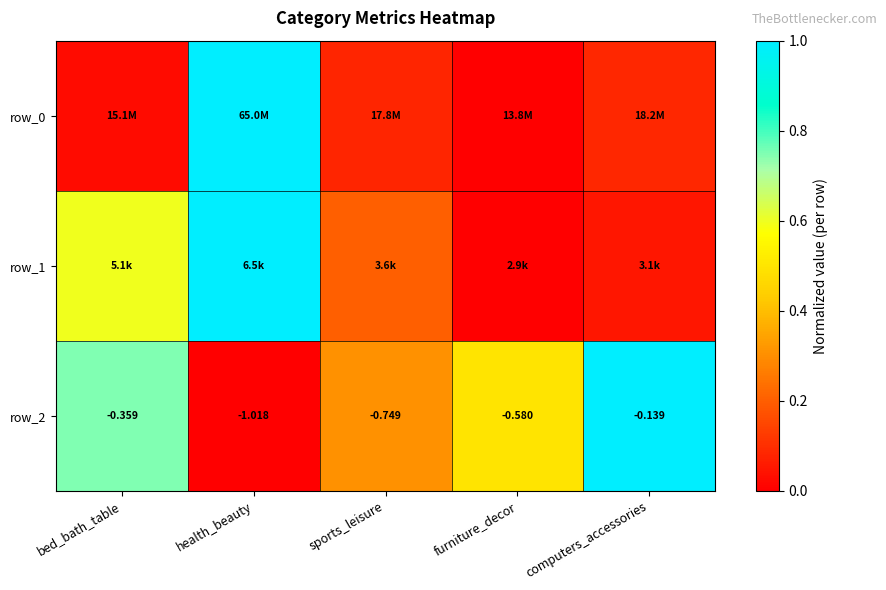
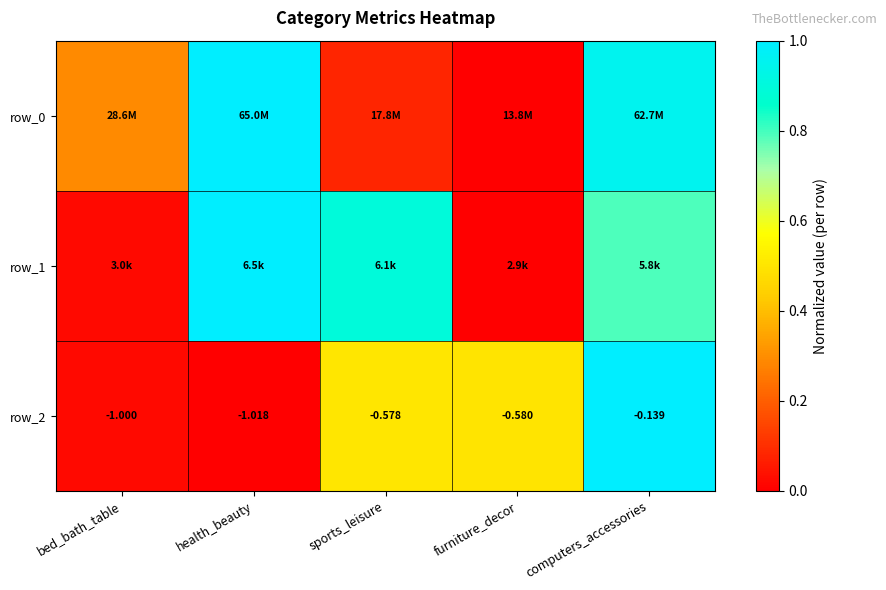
  {
    "row_0": {
-     "bed_bath_table": "15.1M",
+     "bed_bath_table": "28.6M",
      "health_beauty": "65.0M",
      "sports_leisure": "17.8M",
      "furniture_decor": "13.8M",
-     "computers_accessories": "18.2M"
+     "computers_accessories": "62.7M"
    },
    "row_1": {
-     "bed_bath_table": "5.1k",
+     "bed_bath_table": "3.0k",
      "health_beauty": "6.5k",
-     "sports_leisure": "3.6k",
+     "sports_leisure": "6.1k",
      "furniture_decor": "2.9k",
-     "computers_accessories": "3.1k"
+     "computers_accessories": "5.8k"
    },
    "row_2": {
-     "bed_bath_table": "-0.359",
+     "bed_bath_table": "-1.000",
      "health_beauty": "-1.018",
-     "sports_leisure": "-0.749",
+     "sports_leisure": "-0.578",
      "furniture_decor": "-0.580",
      "computers_accessories": "-0.139"
    }
  }
